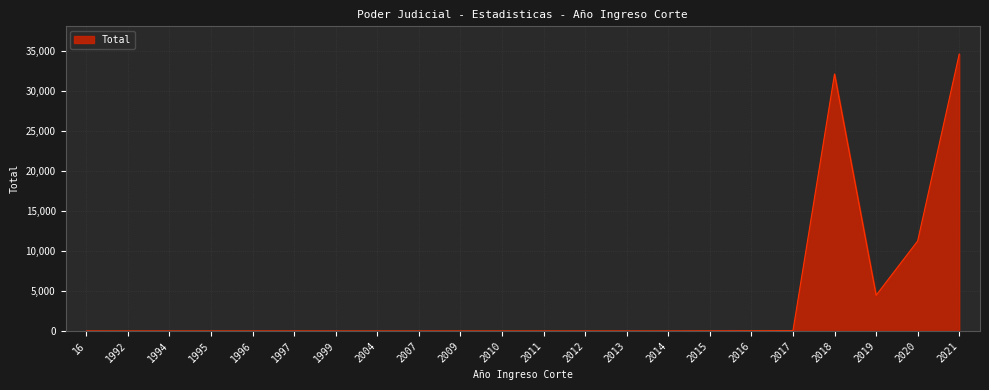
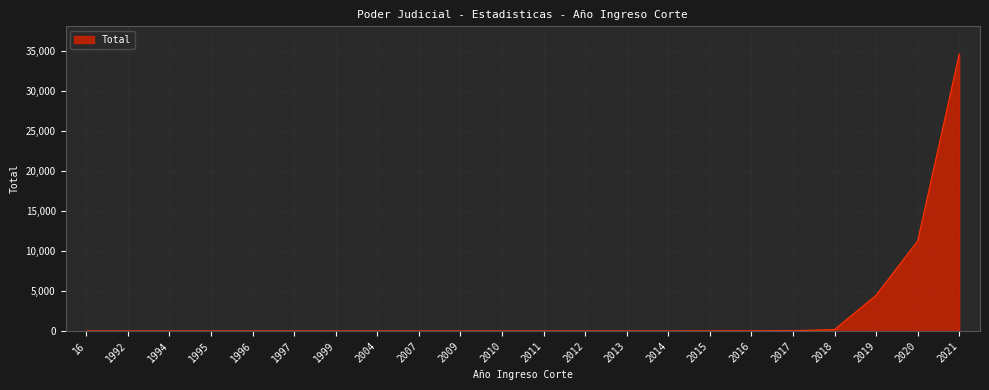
  {
    "16": "0",
    "1992": "0",
    "1994": "0",
    "1995": "0",
    "1996": "0",
    "1997": "0",
    "1999": "0",
    "2004": "0",
    "2007": "0",
    "2009": "0",
    "2010": "0",
    "2011": "0",
    "2012": "0",
    "2013": "0",
    "2014": "0",
    "2015": "0",
    "2016": "0",
    "2017": "0",
-   "2018": "32,000",
+   "2018": "0",
    "2019": "4,000",
    "2020": "11,000",
    "2021": "35,000"
  }
